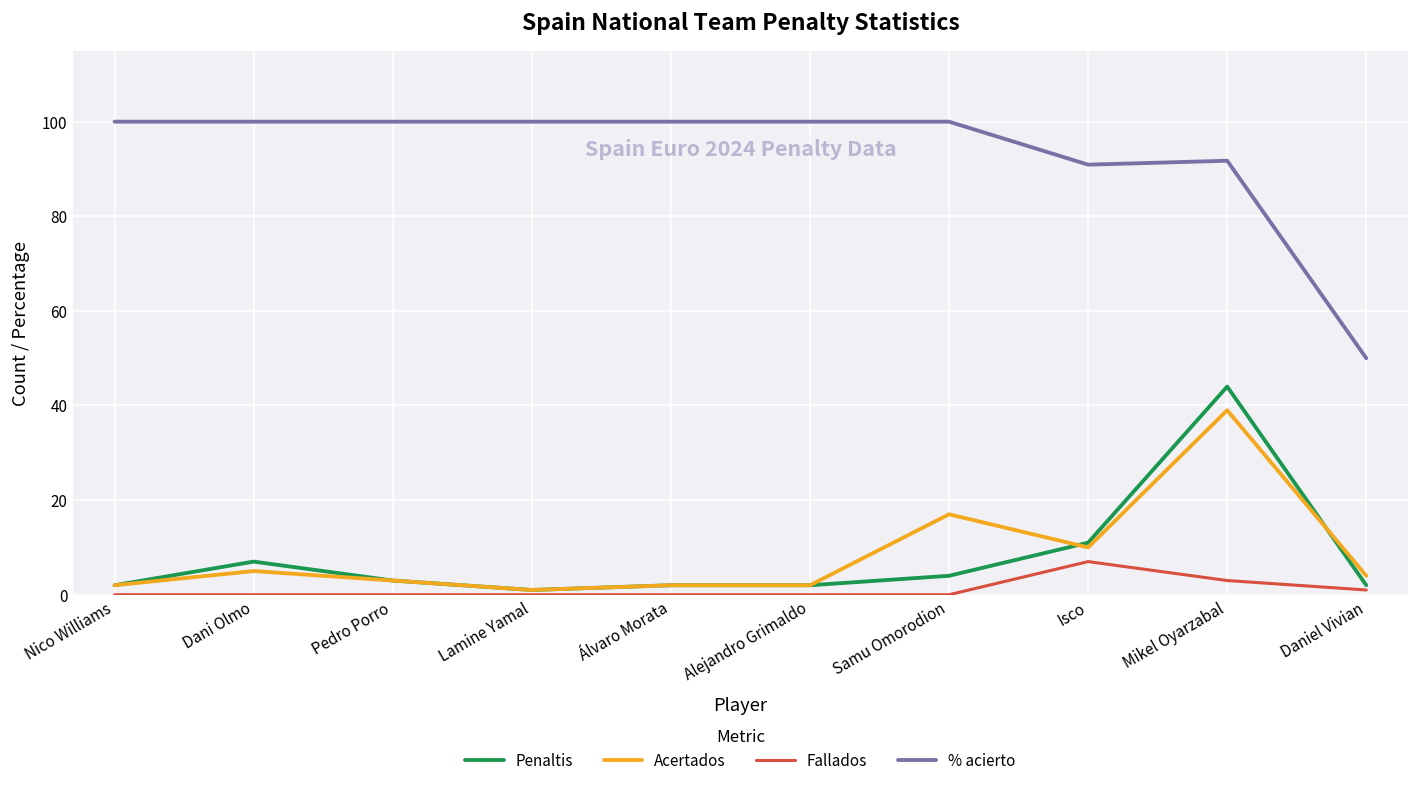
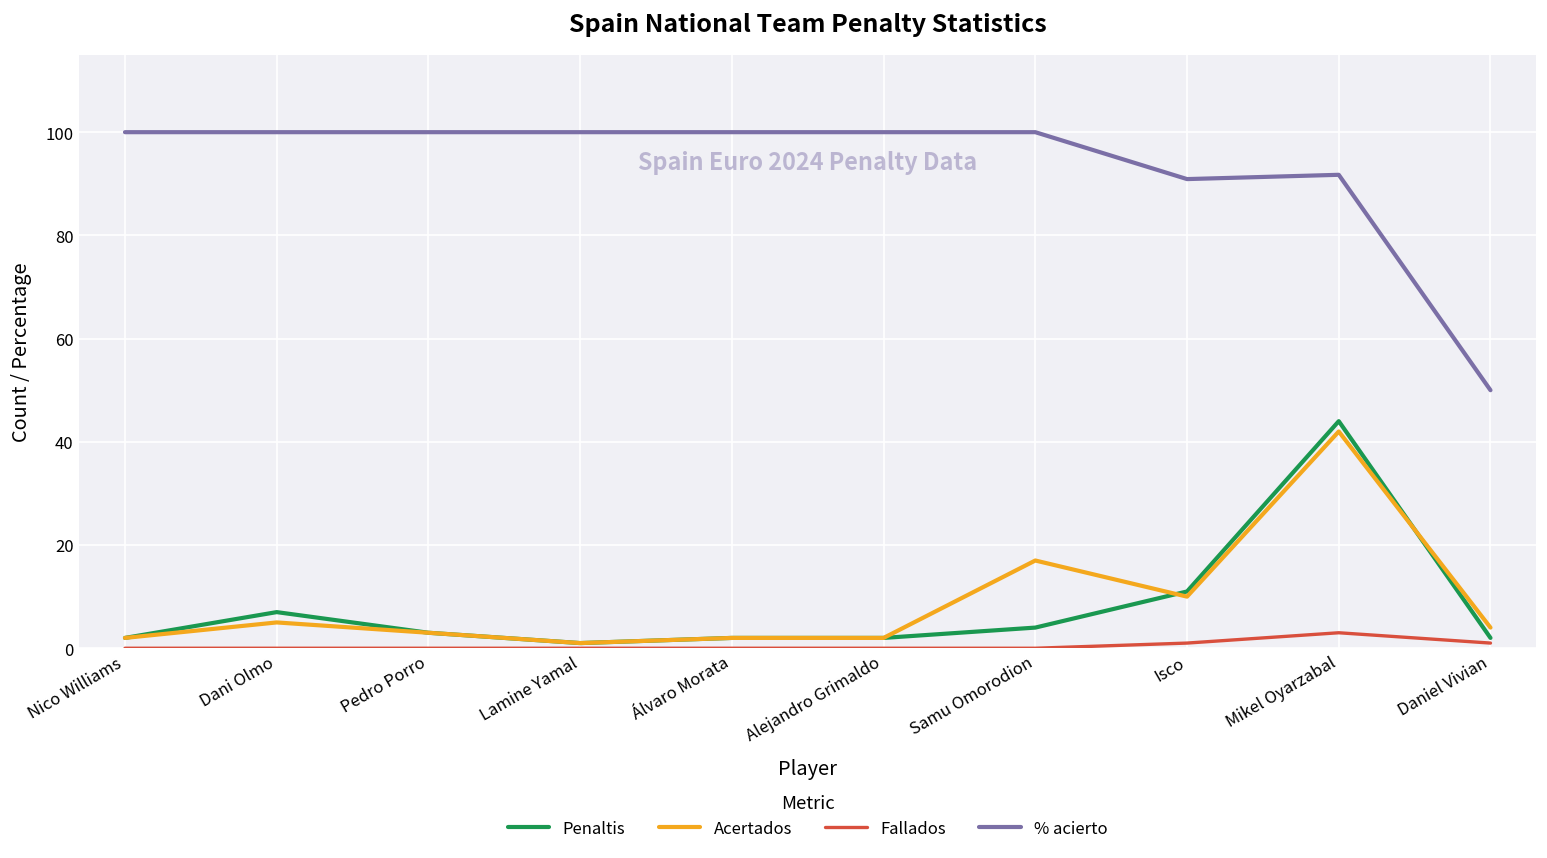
  {
    "Penaltis": {
      "Dani Olmo": 7,
      "Samu Omorodion": 4,
      "Isco": 11,
      "Mikel Oyarzabal": 44,
      "Daniel Vivian": 2
    },
    "Acertados": {
      "Dani Olmo": 5,
      "Samu Omorodion": 17,
      "Isco": 10,
-     "Mikel Oyarzabal": 39,
+     "Mikel Oyarzabal": 42,
      "Daniel Vivian": 4
    },
    "Fallados": {
      "Nico Williams": 0,
      "Dani Olmo": 0,
      "Pedro Porro": 0,
      "Lamine Yamal": 0,
      "Álvaro Morata": 0,
      "Alejandro Grimaldo": 0,
      "Samu Omorodion": 0,
-     "Isco": 7,
+     "Isco": 1,
      "Mikel Oyarzabal": 3,
      "Daniel Vivian": 1
    },
    "% acierto": {
      "Nico Williams": 100,
      "Dani Olmo": 100,
      "Pedro Porro": 100,
      "Lamine Yamal": 100,
      "Samu Omorodion": 100,
      "Isco": 91,
      "Mikel Oyarzabal": 92,
      "Daniel Vivian": 50
    }
  }
